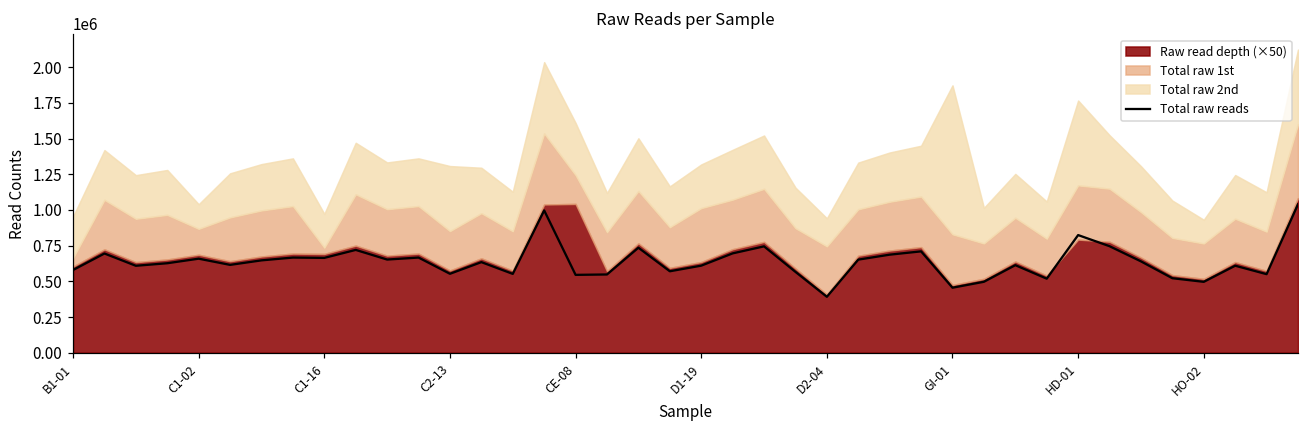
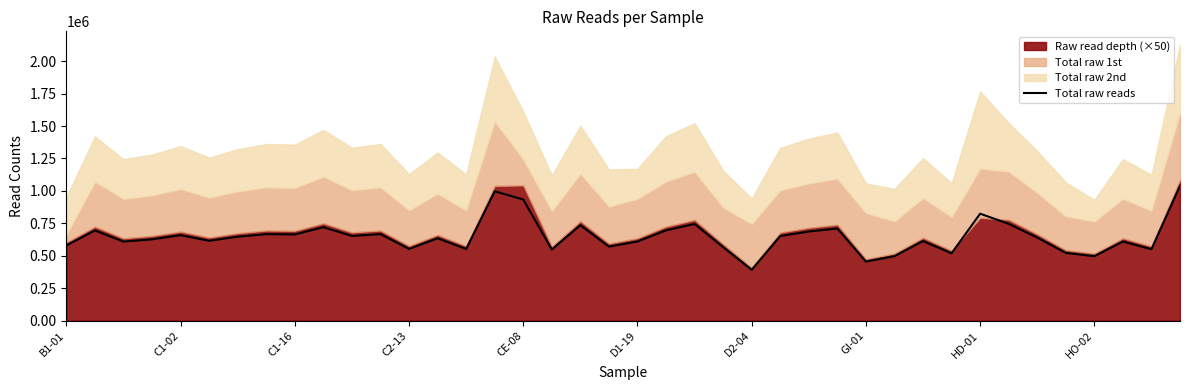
  {
    "Total raw reads": {
      "B1-01": 580000,
      "C1-02": 660000,
      "C1-16": 660000,
      "C2-13": 550000,
-     "CE-08": 550000,
+     "CE-08": 930000,
      "D1-19": 610000,
      "HD-01": 820000,
      "HO-02": 500000
    },
    "Raw read depth (×50)": {
      "B1-01": 600000,
      "C1-02": 690000,
      "C1-16": 690000,
      "C2-13": 580000,
      "CE-08": 1040000,
      "D1-19": 640000,
      "HD-01": 790000,
      "HO-02": 520000
    },
    "Total raw 1st": {
      "B1-01": 60000,
-     "C1-02": 180000,
-     "C1-16": 40000,
+     "C1-02": 330000,
+     "C1-16": 330000,
      "C2-13": 280000,
      "CE-08": 200000,
-     "D1-19": 380000,
+     "D1-19": 300000,
      "D2-04": 340000,
      "GI-01": 360000,
      "HD-01": 380000,
      "HO-02": 250000
    },
    "Total raw 2nd": {
      "B1-01": 290000,
-     "C1-02": 170000,
-     "C1-16": 240000,
-     "C2-13": 460000,
+     "C1-02": 330000,
+     "C1-16": 330000,
+     "C2-13": 280000,
      "CE-08": 370000,
-     "D1-19": 310000,
+     "D1-19": 230000,
      "D2-04": 200000,
-     "GI-01": 1040000,
+     "GI-01": 230000,
      "HD-01": 590000,
      "HO-02": 170000
    }
  }
